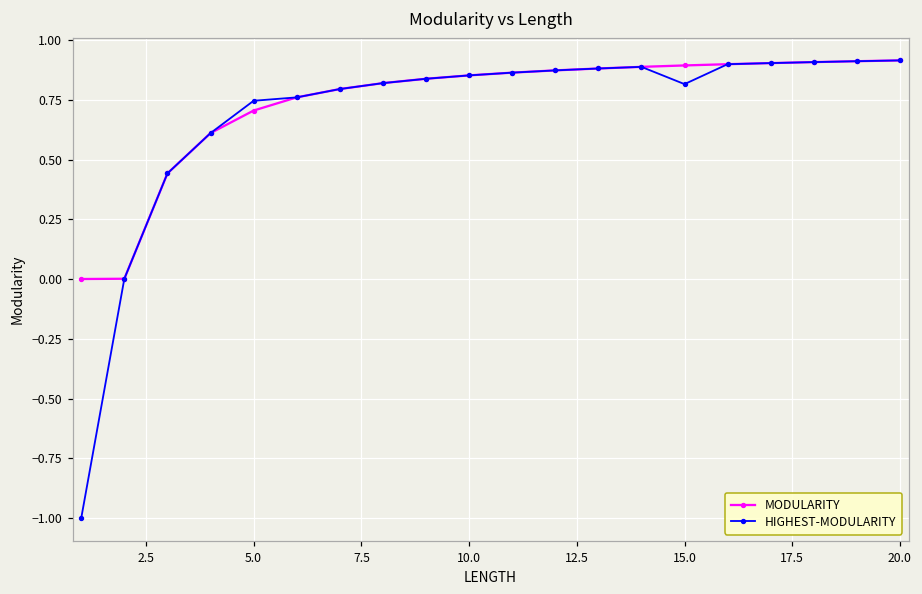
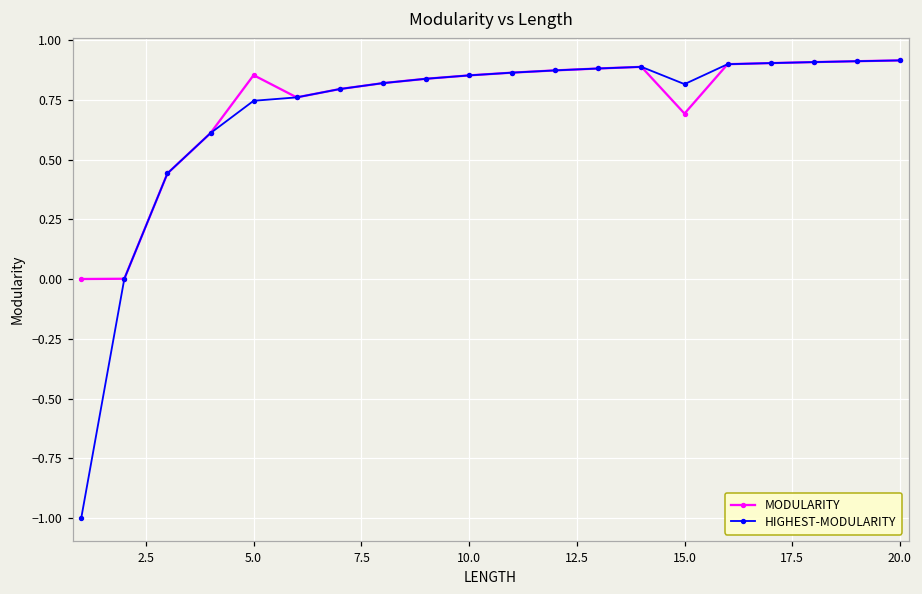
  {
    "MODULARITY": {
-     "5.0": 0.70,
-     "15.0": 0.89
+     "5.0": 0.85,
+     "15.0": 0.69
    },
    "HIGHEST-MODULARITY": {
      "5.0": 0.75,
      "15.0": 0.82
    }
  }
